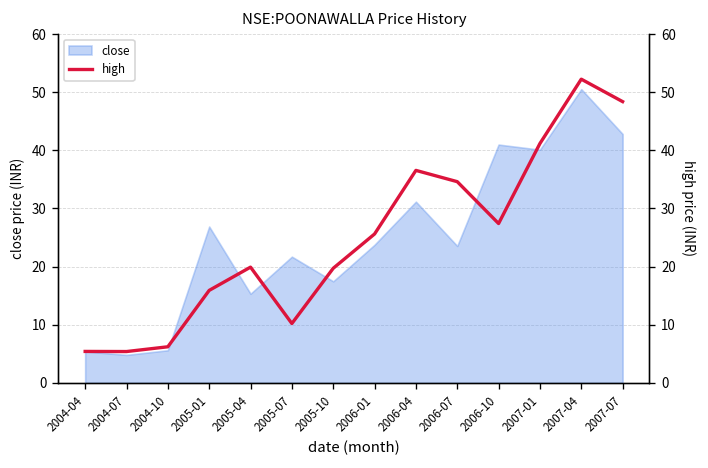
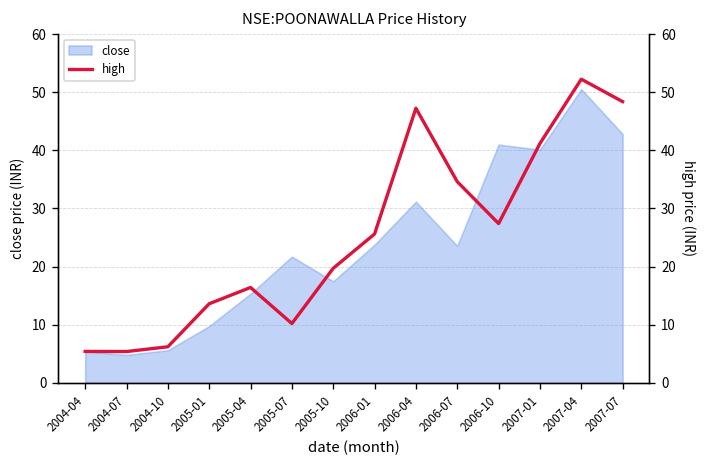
  {
    "close": {
      "2004-04": 5,
      "2004-07": 5,
      "2004-10": 6,
-     "2005-01": 27,
+     "2005-01": 10,
      "2005-04": 15,
      "2005-07": 22,
      "2005-10": 17,
      "2006-01": 24,
      "2006-04": 31,
      "2006-07": 24,
      "2006-10": 41,
      "2007-01": 40,
      "2007-04": 51,
      "2007-07": 43
    },
    "high": {
      "2004-04": 5,
      "2004-07": 5,
      "2004-10": 6,
-     "2005-01": 16,
-     "2005-04": 20,
+     "2005-01": 14,
+     "2005-04": 16,
      "2005-07": 10,
      "2005-10": 20,
      "2006-01": 26,
-     "2006-04": 37,
+     "2006-04": 47,
      "2006-07": 35,
      "2006-10": 27,
      "2007-01": 41,
      "2007-04": 52,
      "2007-07": 48
    }
  }
